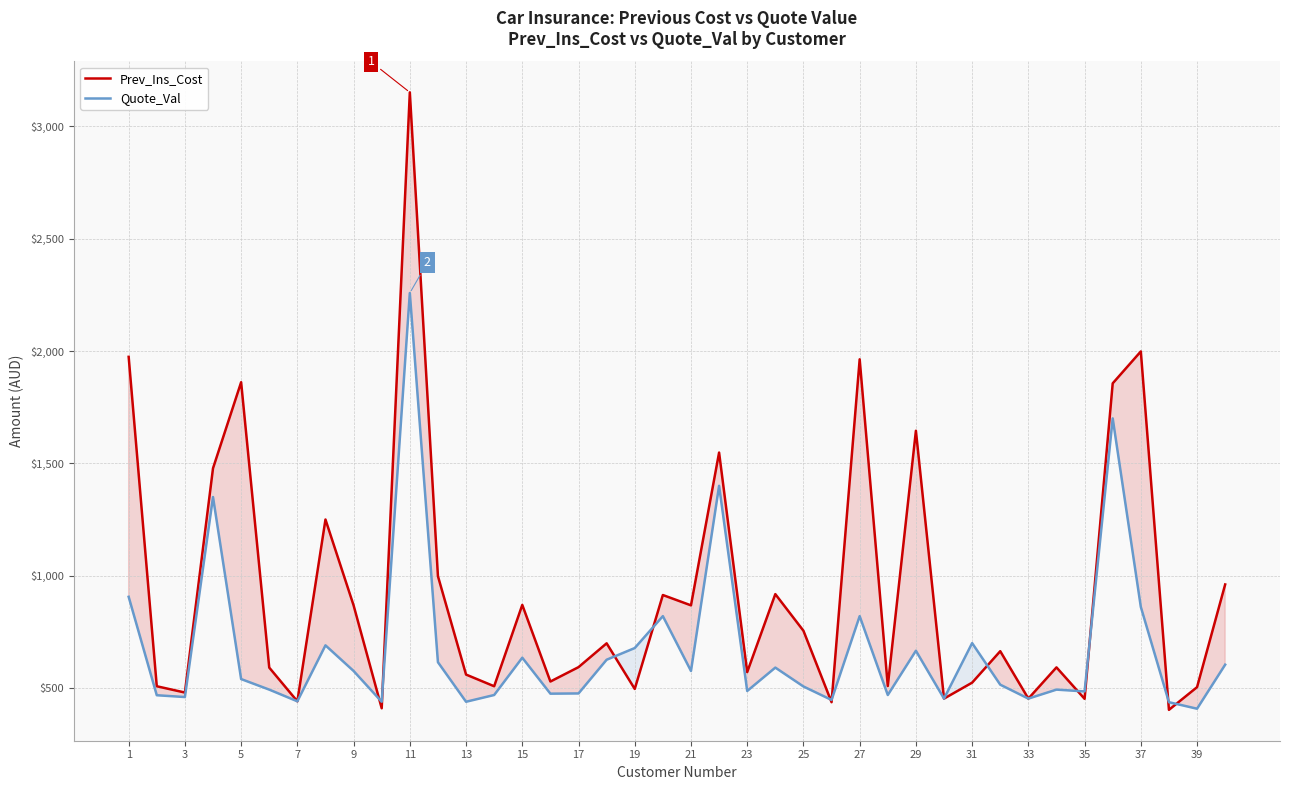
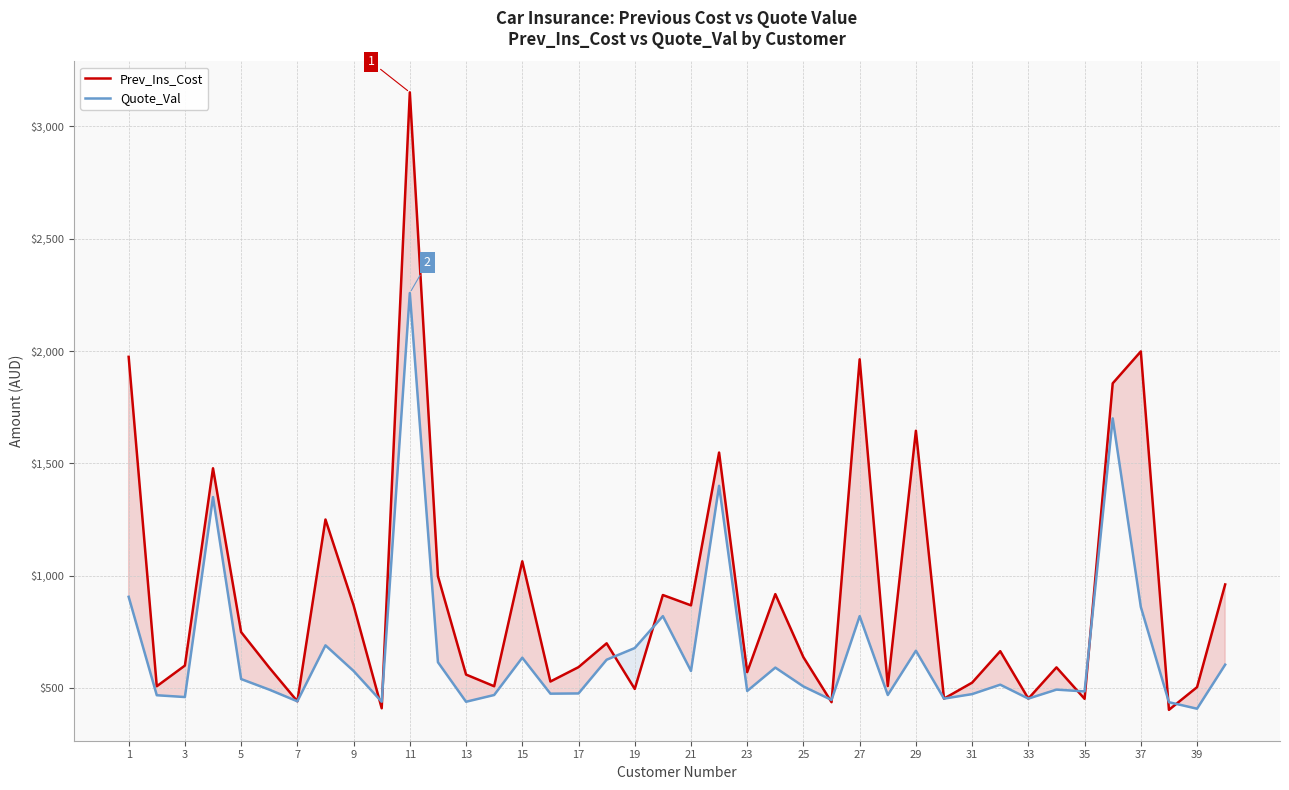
  {
    "Prev_Ins_Cost": {
      "1": "$1,970",
-     "3": "$480",
-     "5": "$1,860",
+     "3": "$600",
+     "5": "$750",
      "9": "$870",
      "11": "$3,150",
      "13": "$560",
-     "15": "$870",
+     "15": "$1,060",
      "17": "$590",
      "19": "$500",
      "21": "$870",
      "23": "$570",
-     "25": "$760",
+     "25": "$640",
      "27": "$1,960",
      "29": "$1,650",
      "31": "$520",
      "35": "$450",
      "37": "$2,000",
      "39": "$500"
    },
    "Quote_Val": {
      "1": "$910",
      "3": "$460",
      "5": "$540",
      "9": "$580",
      "11": "$2,260",
      "13": "$440",
      "15": "$640",
      "17": "$480",
      "19": "$680",
      "21": "$580",
      "23": "$490",
      "25": "$510",
      "27": "$820",
      "29": "$670",
-     "31": "$700",
+     "31": "$470",
      "35": "$490",
      "37": "$860",
      "39": "$410"
    }
  }
